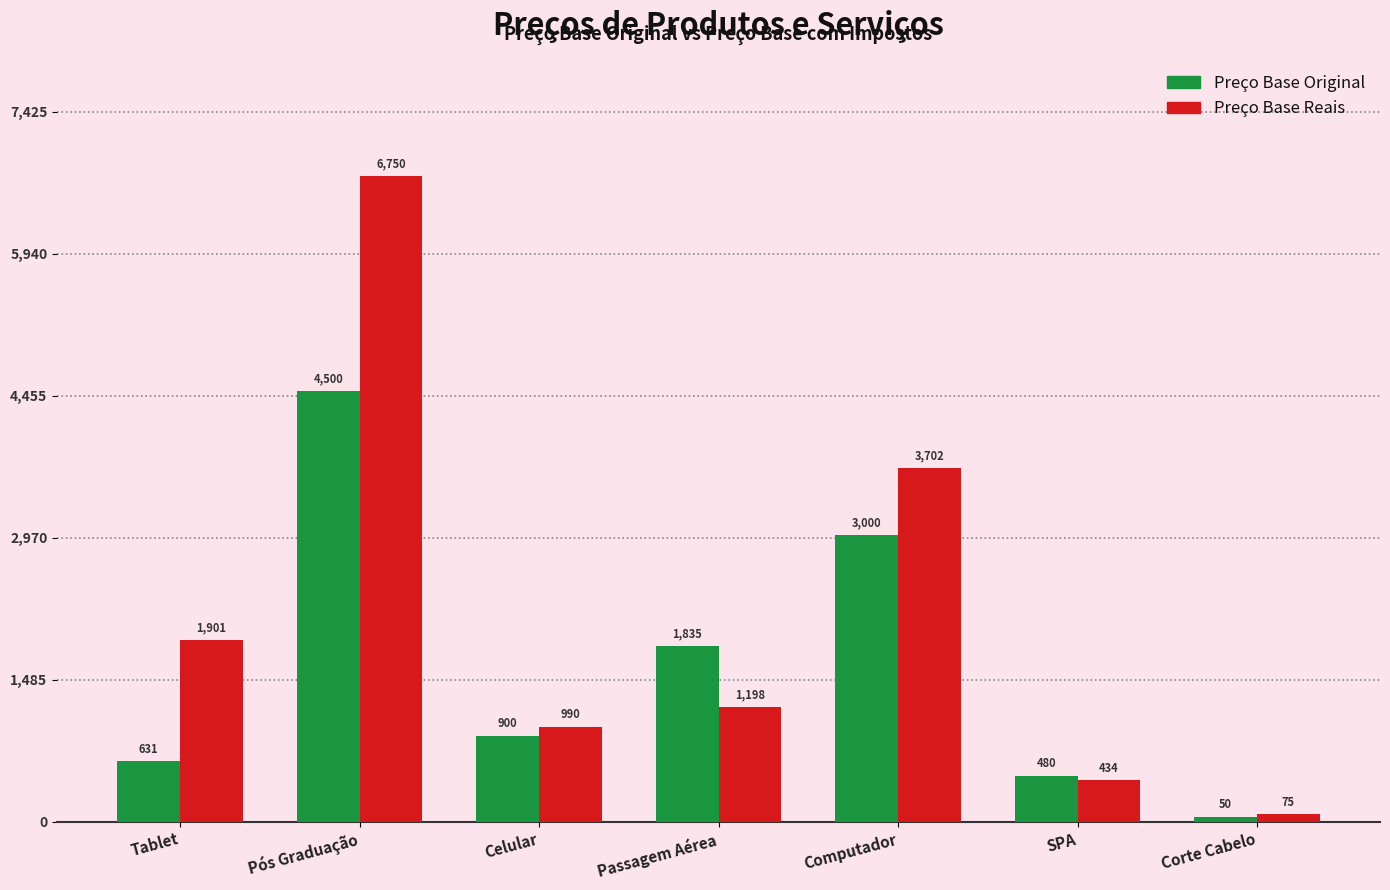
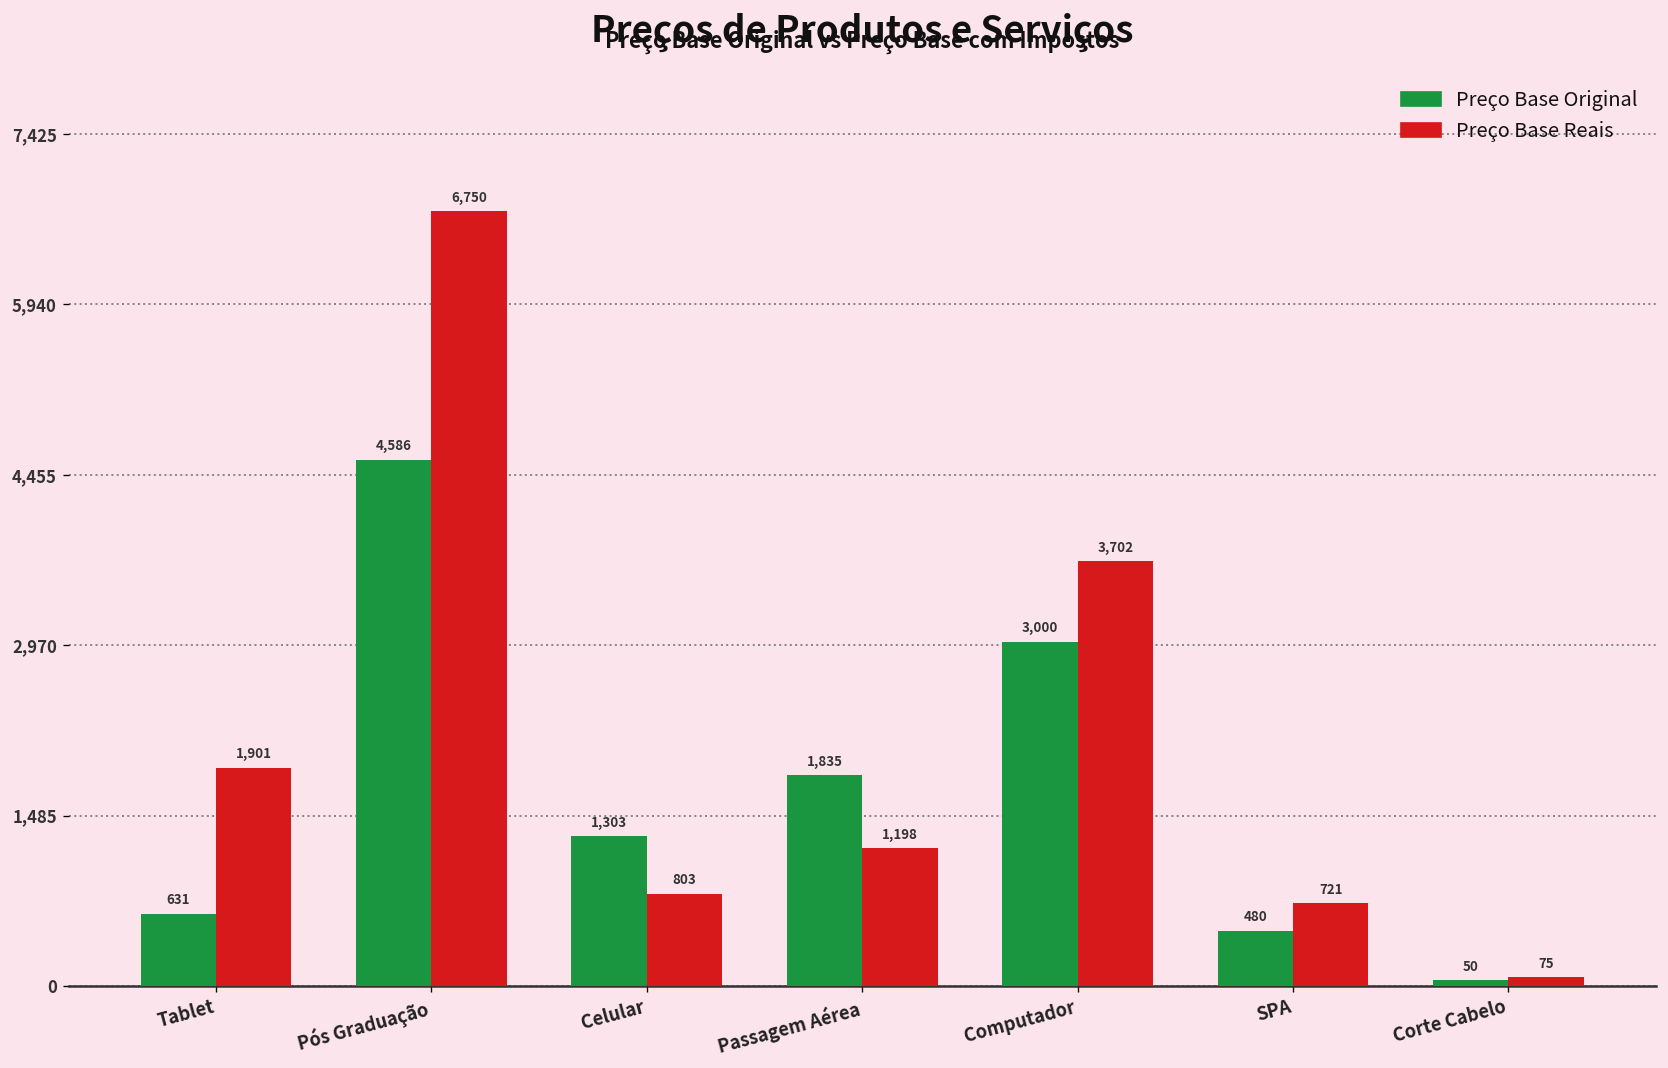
  {
    "Preço Base Original": {
      "Tablet": "631",
-     "Pós Graduação": "4,500",
-     "Celular": "900",
+     "Pós Graduação": "4,586",
+     "Celular": "1,303",
      "Passagem Aérea": "1,835",
      "Computador": "3,000",
      "SPA": "480",
      "Corte Cabelo": "50"
    },
    "Preço Base Reais": {
      "Tablet": "1,901",
      "Pós Graduação": "6,750",
-     "Celular": "990",
+     "Celular": "803",
      "Passagem Aérea": "1,198",
      "Computador": "3,702",
-     "SPA": "434",
+     "SPA": "721",
      "Corte Cabelo": "75"
    }
  }
